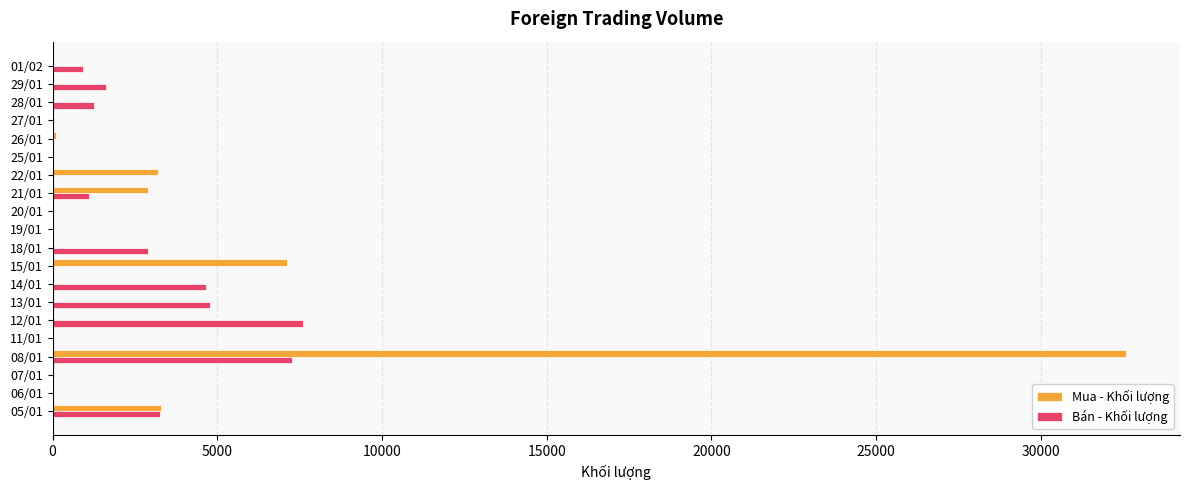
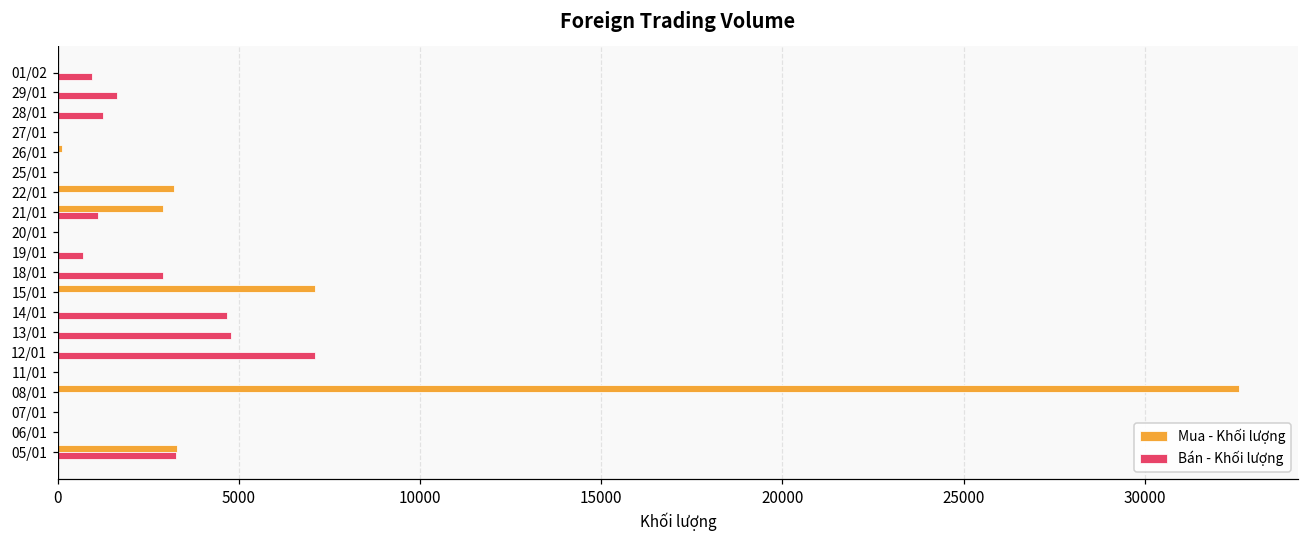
  {
    "Mua - Khối lượng": {
      "01/02": 0,
      "29/01": 0,
      "28/01": 0,
      "27/01": 0,
      "26/01": 100,
      "25/01": 0,
      "22/01": 3200,
      "21/01": 2900,
      "20/01": 0,
      "19/01": 0,
      "18/01": 0,
      "15/01": 7100,
      "14/01": 0,
      "13/01": 0,
      "11/01": 0,
      "08/01": 32600,
      "07/01": 0,
      "06/01": 0,
      "05/01": 3300
    },
    "Bán - Khối lượng": {
      "01/02": 900,
      "29/01": 1600,
      "28/01": 1300,
      "27/01": 0,
      "26/01": 0,
      "25/01": 0,
      "22/01": 0,
      "21/01": 1100,
      "20/01": 0,
-     "19/01": 0,
+     "19/01": 700,
      "18/01": 2900,
      "15/01": 0,
      "14/01": 4700,
      "13/01": 4800,
-     "12/01": 7600,
+     "12/01": 7100,
      "11/01": 0,
-     "08/01": 7300,
+     "08/01": 0,
      "06/01": 0,
      "05/01": 3300
    }
  }
